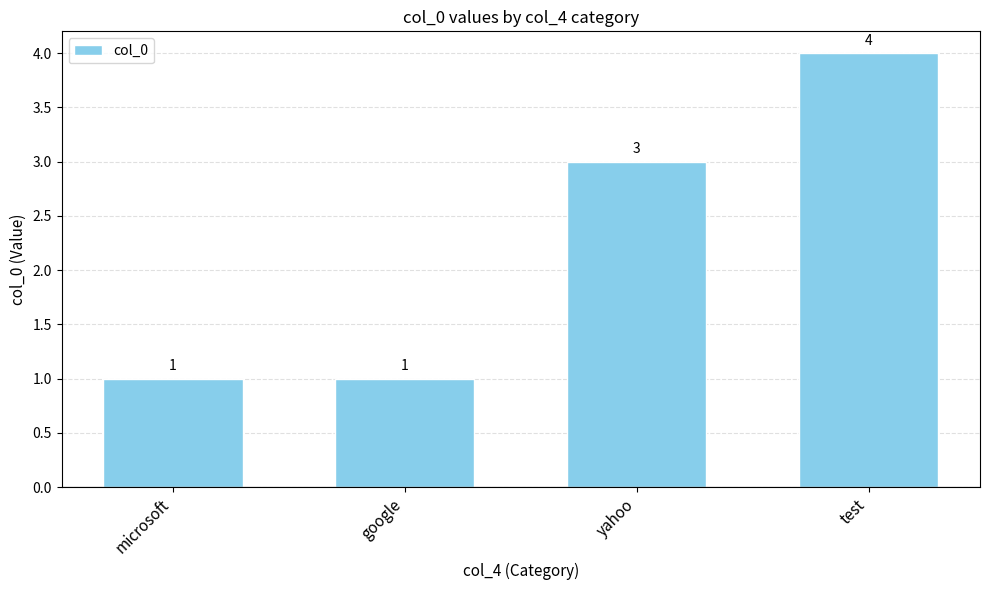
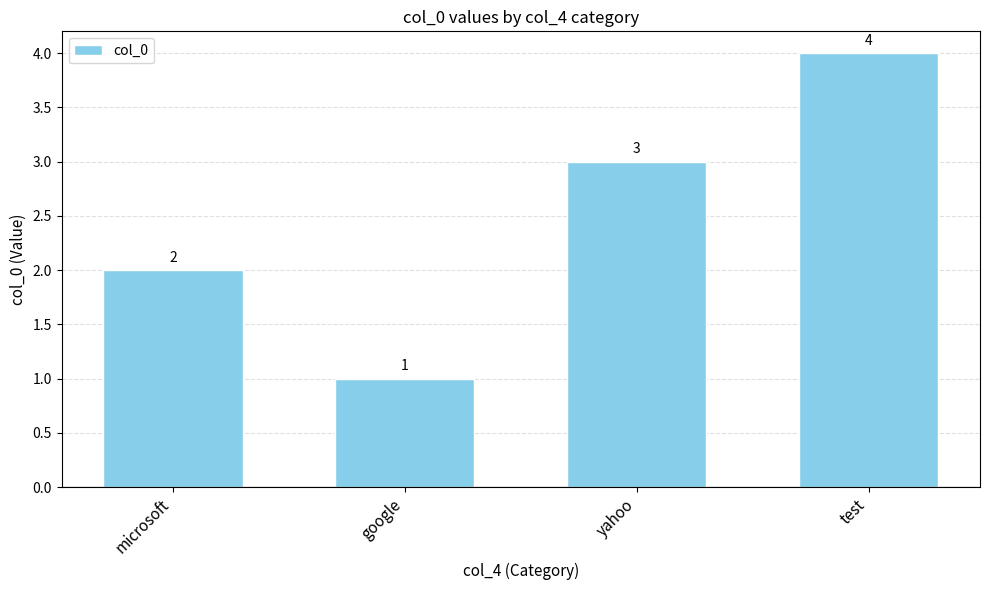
  {
-   "microsoft": 1,
+   "microsoft": 2,
    "google": 1,
    "yahoo": 3,
    "test": 4
  }
